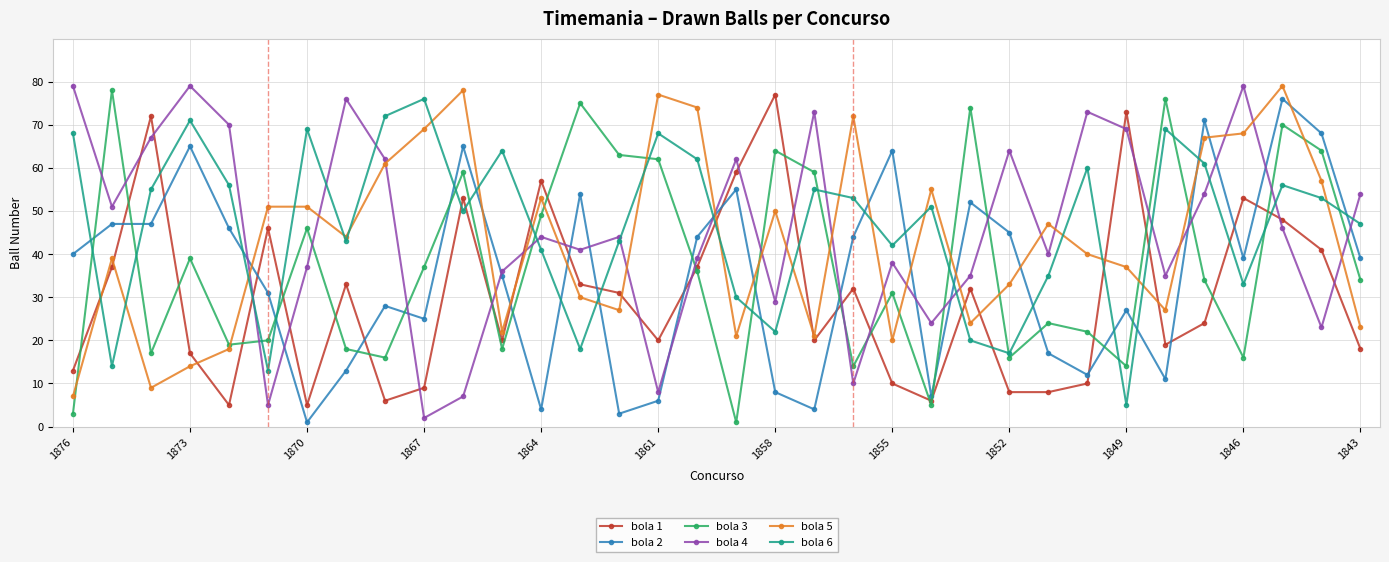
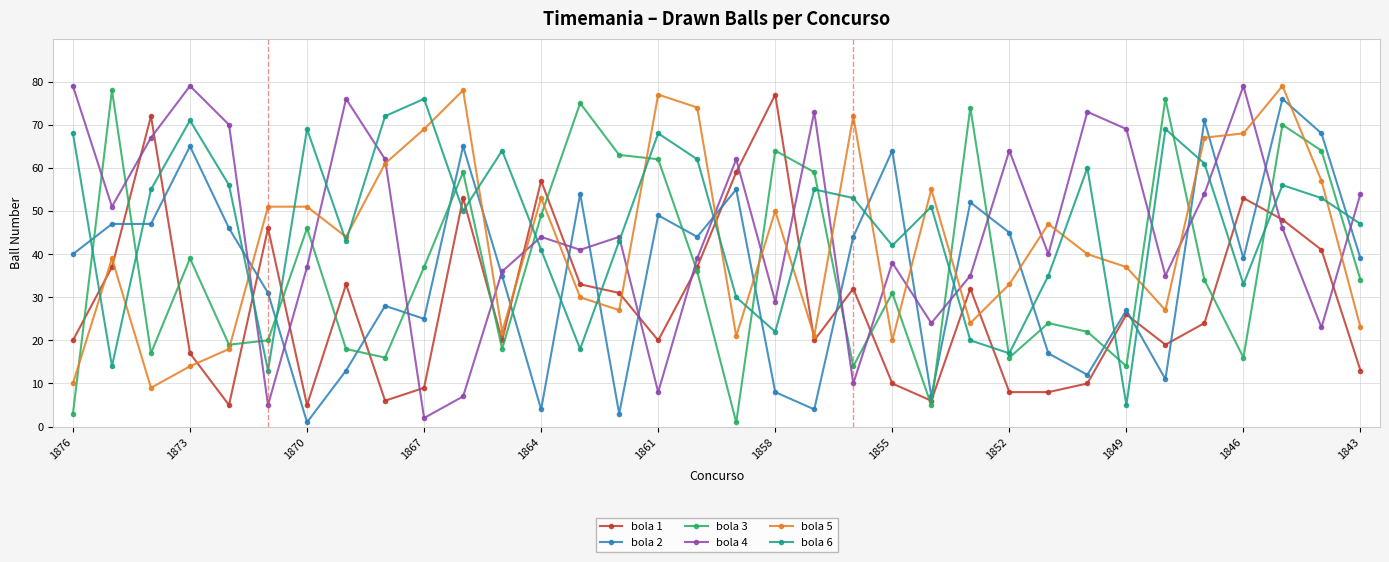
  {
    "bola 1": {
-     "1876": 13,
+     "1876": 20,
      "1873": 17,
      "1870": 5,
      "1867": 9,
      "1864": 57,
      "1861": 20,
      "1858": 77,
      "1855": 10,
      "1852": 8,
-     "1849": 73,
+     "1849": 26,
      "1846": 53,
-     "1843": 18
+     "1843": 13
    },
    "bola 2": {
      "1876": 40,
      "1873": 65,
      "1870": 1,
      "1867": 25,
      "1864": 4,
-     "1861": 6,
+     "1861": 49,
      "1858": 8,
      "1855": 64,
      "1852": 45,
      "1849": 27,
      "1846": 39,
      "1843": 39
    },
    "bola 4": {
      "1876": 79,
      "1873": 79,
      "1870": 37,
      "1867": 2,
      "1864": 44,
      "1861": 8,
      "1858": 29,
      "1855": 38,
      "1852": 64,
      "1849": 69,
      "1846": 79,
      "1843": 54
    },
    "bola 5": {
-     "1876": 7,
+     "1876": 10,
      "1873": 14,
      "1870": 51,
      "1867": 69,
      "1864": 53,
      "1861": 77,
      "1858": 50,
      "1855": 20,
      "1852": 33,
      "1849": 37,
      "1846": 68,
      "1843": 23
    }
  }
